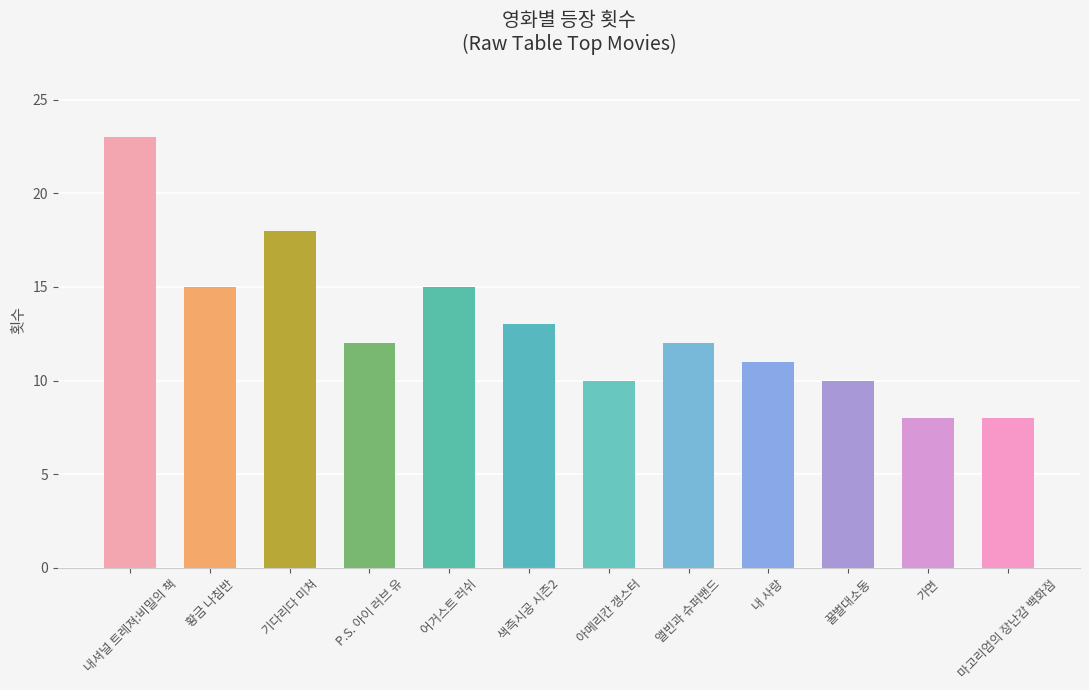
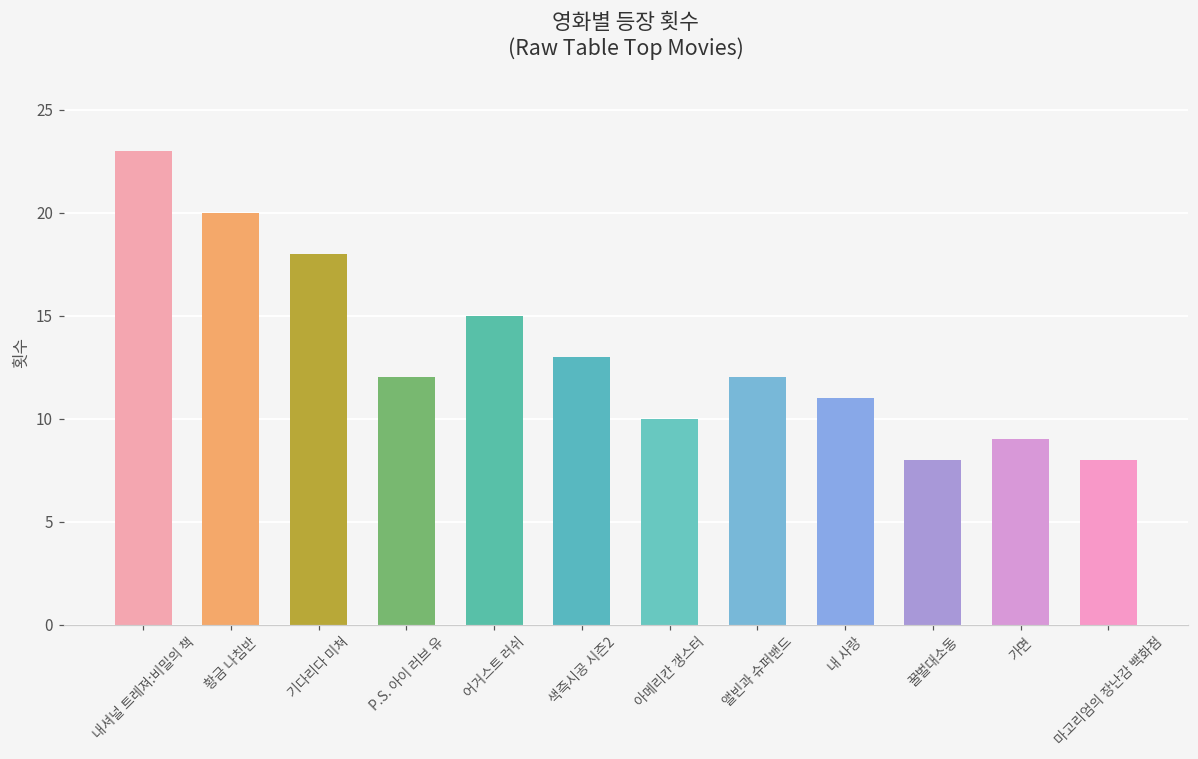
  {
    "내셔널 트레져:비밀의 책": 23,
-   "황금 나침반": 15,
+   "황금 나침반": 20,
    "기다리다 미쳐": 18,
    "P.S. 아이 러브 유": 12,
    "어거스트 러쉬": 15,
    "색즉시공 시즌2": 13,
    "아메리칸 갱스터": 10,
    "앨빈과 슈퍼밴드": 12,
    "내 사랑": 11,
-   "꿀벌대소동": 10,
-   "가면": 8,
+   "꿀벌대소동": 8,
+   "가면": 9,
    "마고리엄의 장난감 백화점": 8
  }
